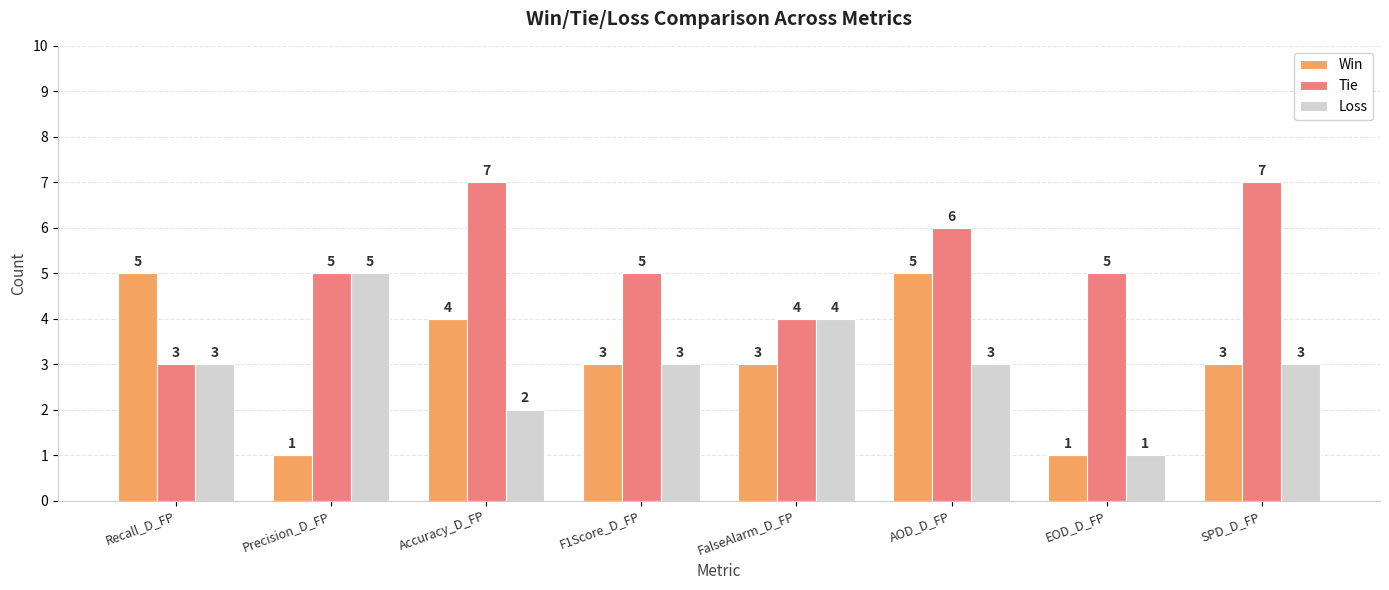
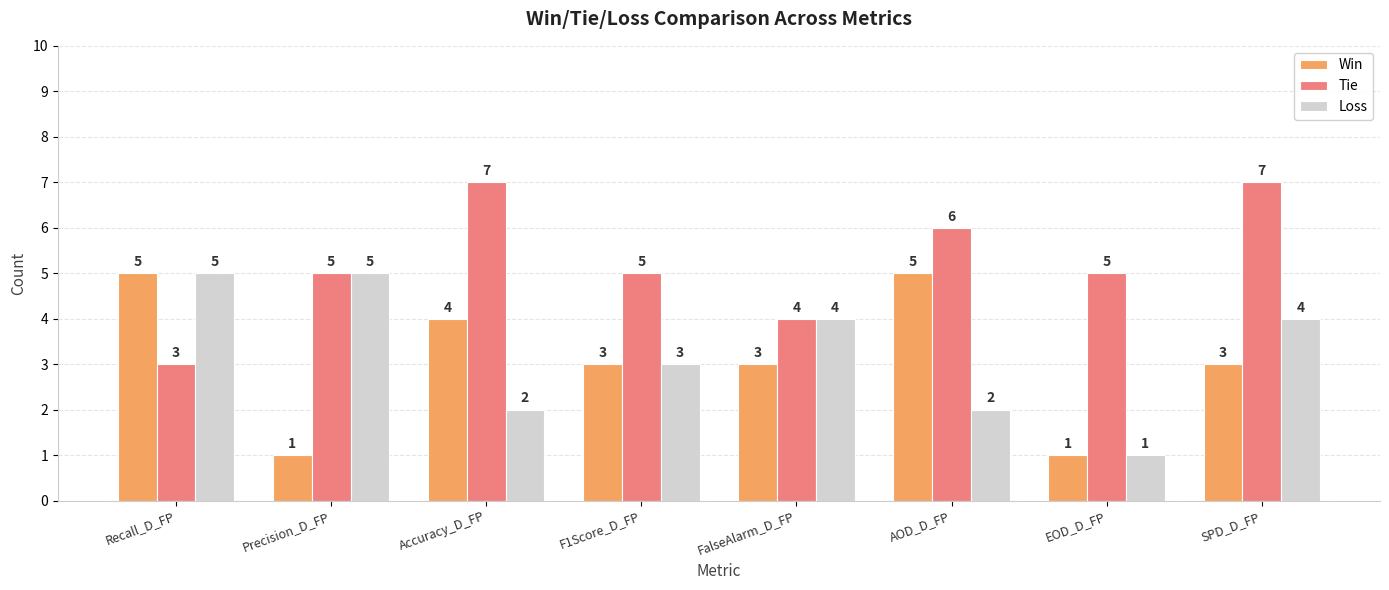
  {
    "Loss": {
-     "Recall_D_FP": 3,
+     "Recall_D_FP": 5,
      "Precision_D_FP": 5,
      "Accuracy_D_FP": 2,
      "F1Score_D_FP": 3,
      "FalseAlarm_D_FP": 4,
-     "AOD_D_FP": 3,
+     "AOD_D_FP": 2,
      "EOD_D_FP": 1,
-     "SPD_D_FP": 3
+     "SPD_D_FP": 4
    }
  }
